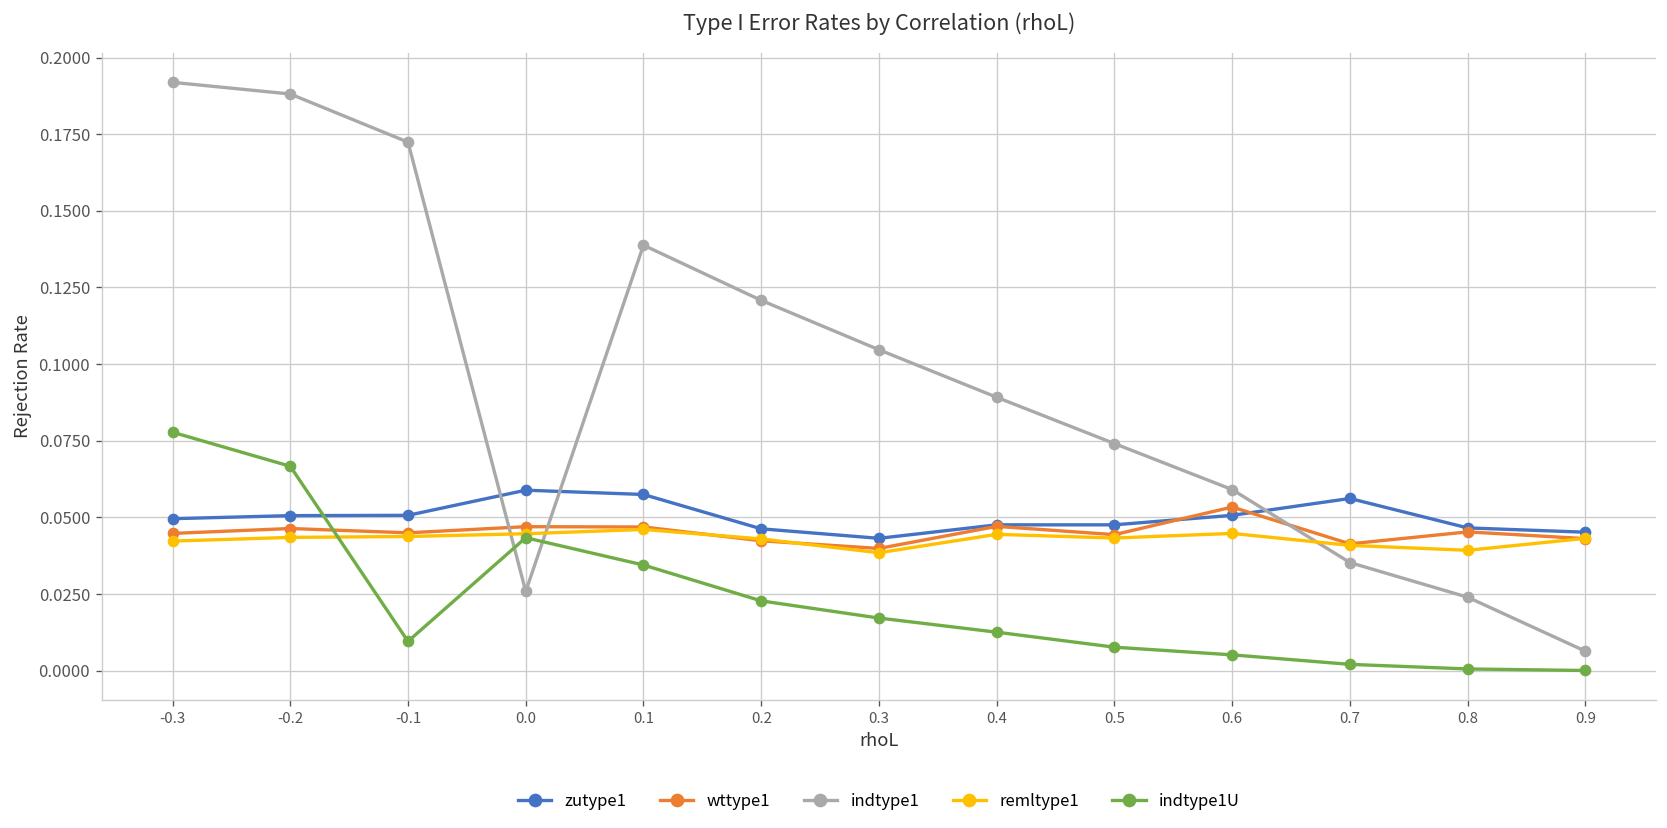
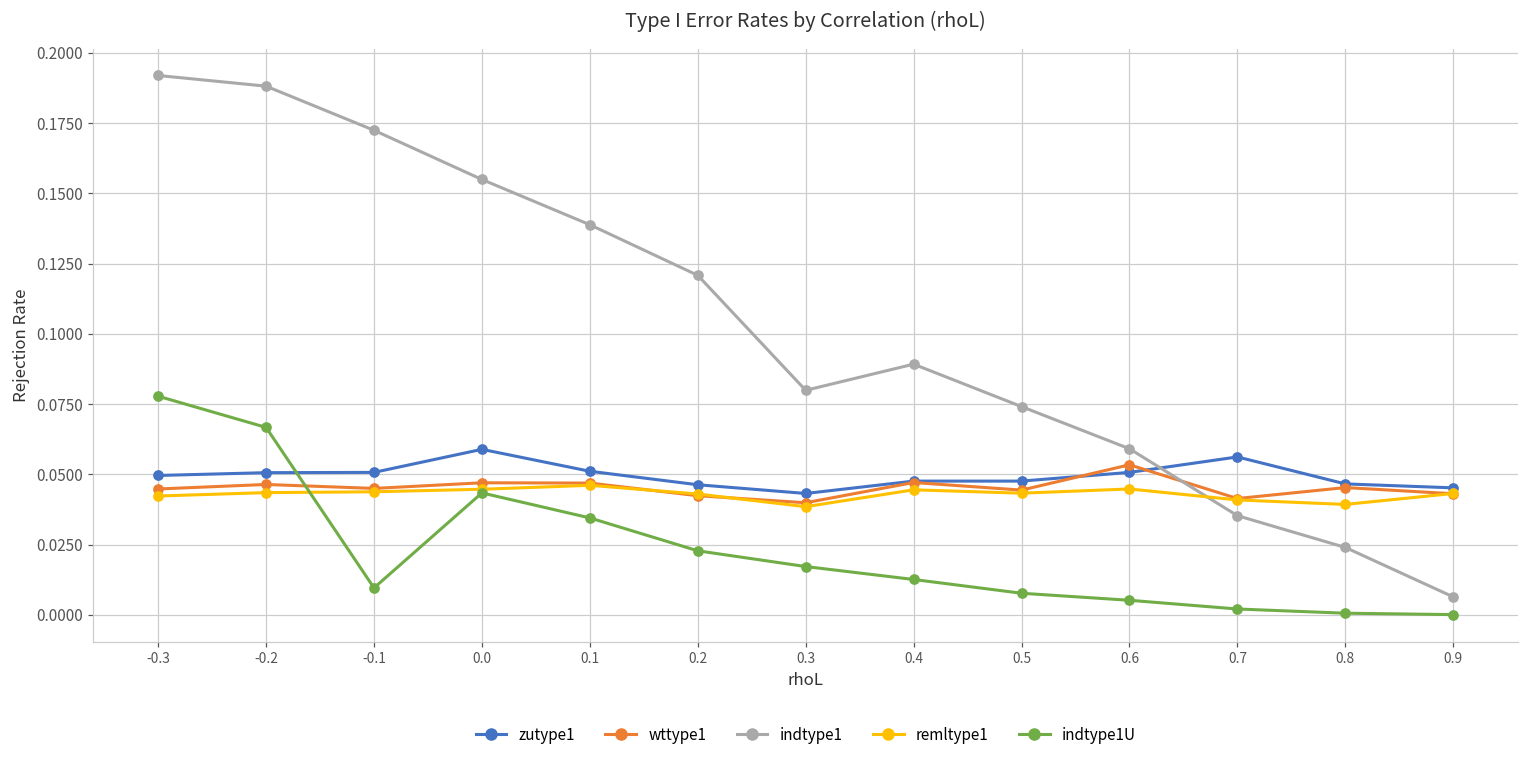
  {
    "zutype1": {
      "-0.3": 0.050,
      "-0.2": 0.051,
      "-0.1": 0.051,
      "0.0": 0.059,
-     "0.1": 0.058,
+     "0.1": 0.051,
      "0.2": 0.046,
      "0.3": 0.043,
      "0.5": 0.048,
      "0.6": 0.051,
      "0.7": 0.056,
      "0.8": 0.047,
      "0.9": 0.045
    },
    "wttype1": {
      "-0.3": 0.045,
      "-0.2": 0.046,
      "-0.1": 0.045,
      "0.0": 0.047,
      "0.3": 0.040,
      "0.5": 0.044,
      "0.6": 0.053,
      "0.8": 0.045
    },
    "indtype1": {
      "-0.3": 0.192,
      "-0.2": 0.188,
      "-0.1": 0.172,
-     "0.0": 0.026,
+     "0.0": 0.155,
      "0.1": 0.139,
      "0.2": 0.121,
-     "0.3": 0.105,
+     "0.3": 0.080,
      "0.4": 0.089,
      "0.5": 0.074,
      "0.6": 0.059,
      "0.7": 0.035,
      "0.8": 0.024,
      "0.9": 0.006
    },
    "remltype1": {
      "-0.3": 0.042,
      "-0.2": 0.044,
      "-0.1": 0.044,
      "0.0": 0.045,
      "0.3": 0.039,
      "0.4": 0.045,
      "0.5": 0.043,
      "0.6": 0.045,
      "0.8": 0.039
    },
    "indtype1U": {
      "-0.3": 0.078,
      "-0.2": 0.067,
      "-0.1": 0.010,
      "0.0": 0.043,
      "0.1": 0.035,
      "0.2": 0.023,
      "0.3": 0.017,
      "0.4": 0.013,
      "0.5": 0.008,
      "0.6": 0.005,
      "0.7": 0.002,
      "0.8": 0.001,
      "0.9": 0.000
    }
  }
